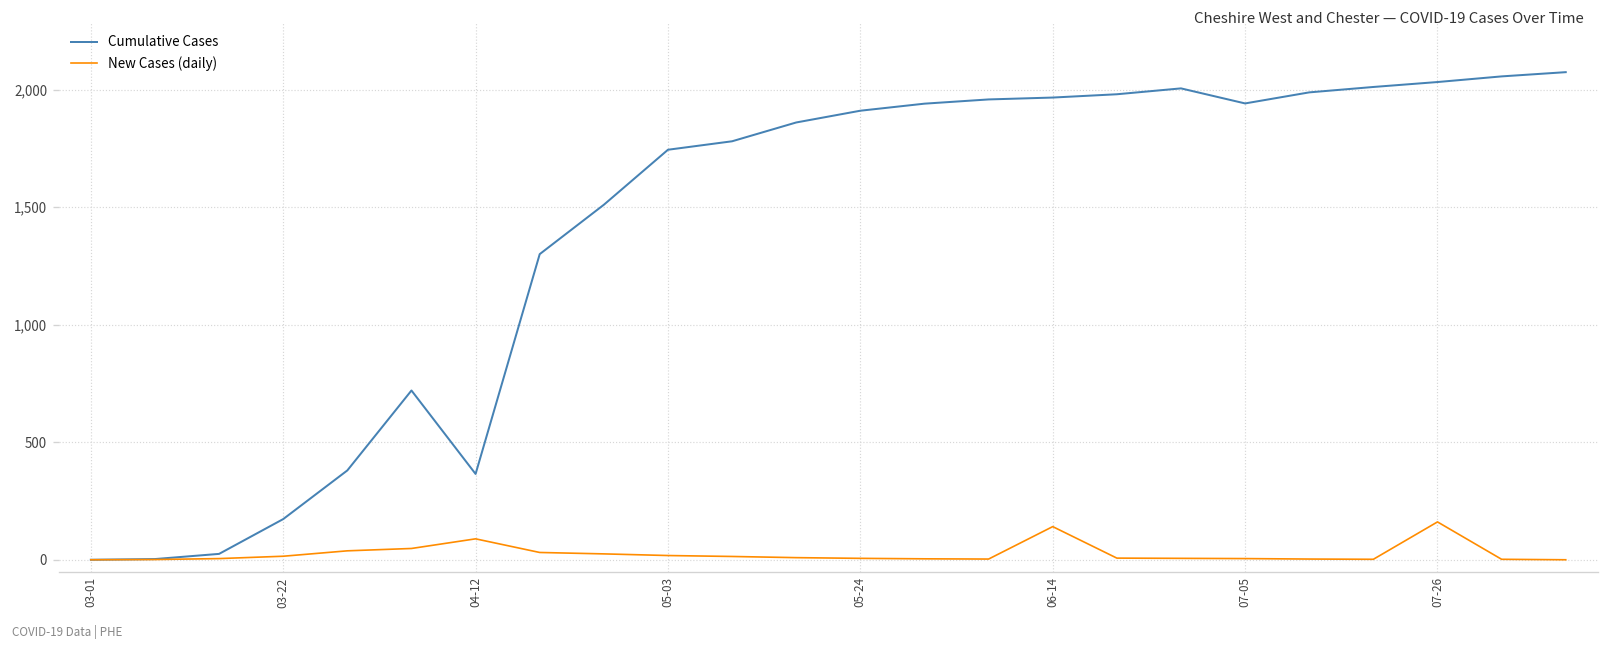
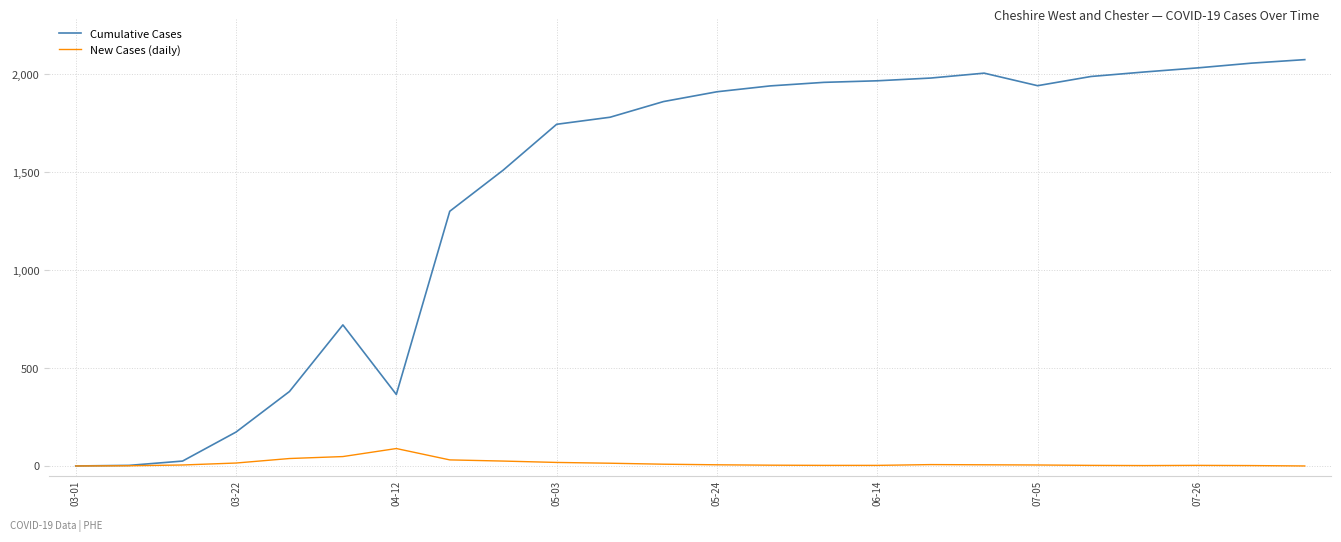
  {
    "Cumulative Cases": {
      "03-22": "170",
      "04-12": "370",
      "05-03": "1,740",
      "05-24": "1,910",
      "06-14": "1,970",
      "07-05": "1,940",
      "07-26": "2,030"
    },
    "New Cases (daily)": {
      "03-22": "20",
      "04-12": "90",
      "05-03": "20",
      "05-24": "10",
-     "06-14": "140",
+     "06-14": "0",
      "07-05": "10",
-     "07-26": "160"
+     "07-26": "0"
    }
  }
